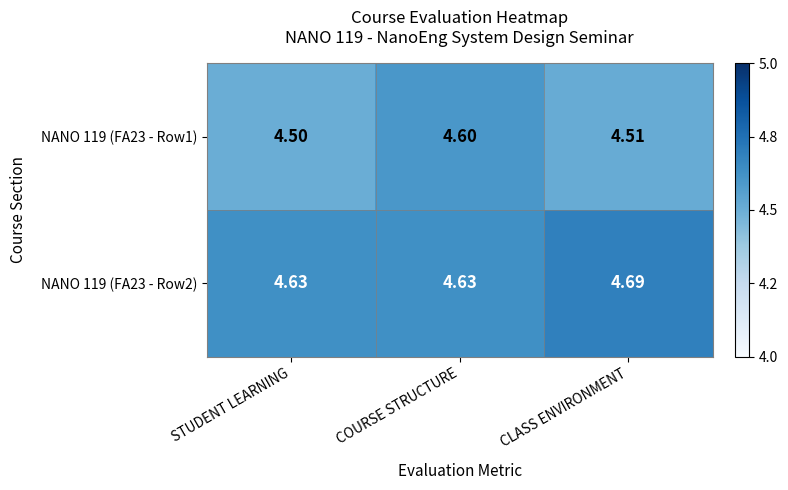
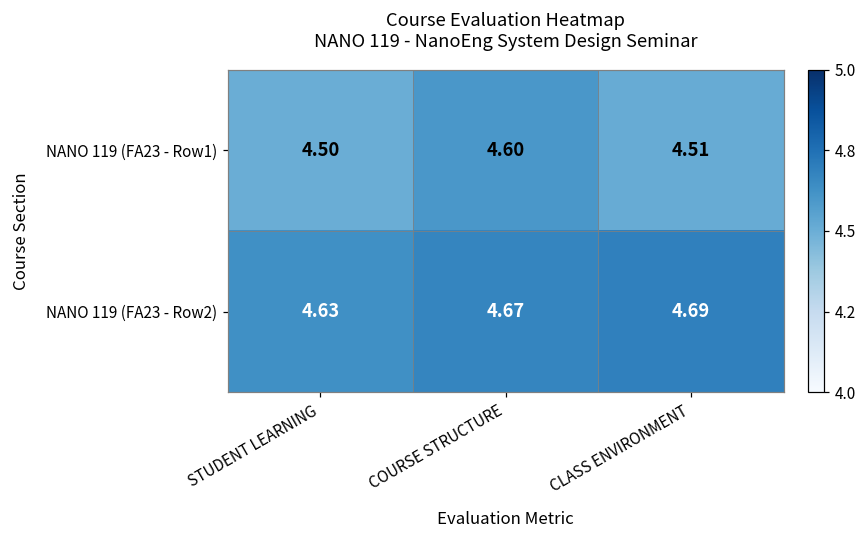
  {
    "NANO 119 (FA23 - Row1)": {
      "STUDENT LEARNING": 4.50,
      "COURSE STRUCTURE": 4.60,
      "CLASS ENVIRONMENT": 4.51
    },
    "NANO 119 (FA23 - Row2)": {
      "STUDENT LEARNING": 4.63,
-     "COURSE STRUCTURE": 4.63,
+     "COURSE STRUCTURE": 4.67,
      "CLASS ENVIRONMENT": 4.69
    }
  }
